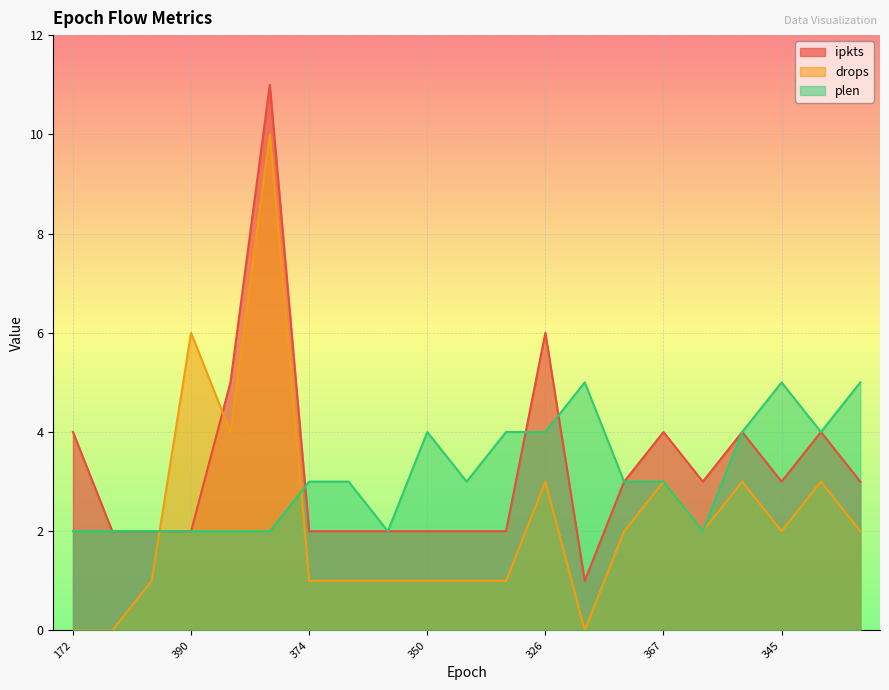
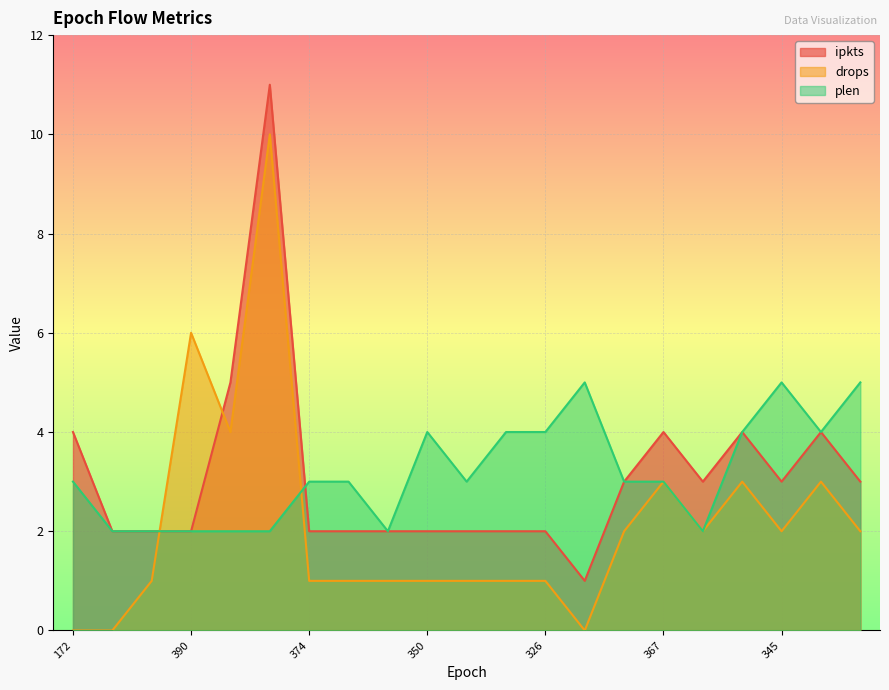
  {
    "ipkts": {
      "172": 4,
      "374": 2,
      "350": 2,
-     "326": 6,
+     "326": 2,
      "367": 4,
      "345": 3
    },
    "drops": {
      "172": 0,
      "390": 6,
      "374": 1,
      "350": 1,
-     "326": 3,
+     "326": 1,
      "345": 2
    },
    "plen": {
-     "172": 2,
+     "172": 3,
      "374": 3,
      "350": 4,
      "326": 4,
      "345": 5
    }
  }
